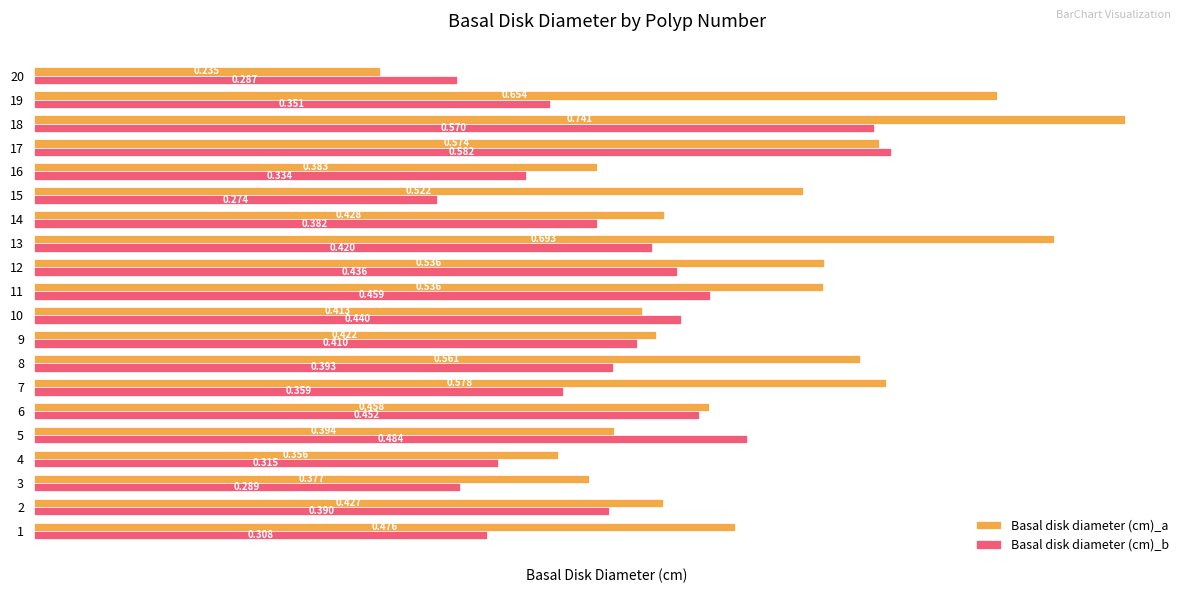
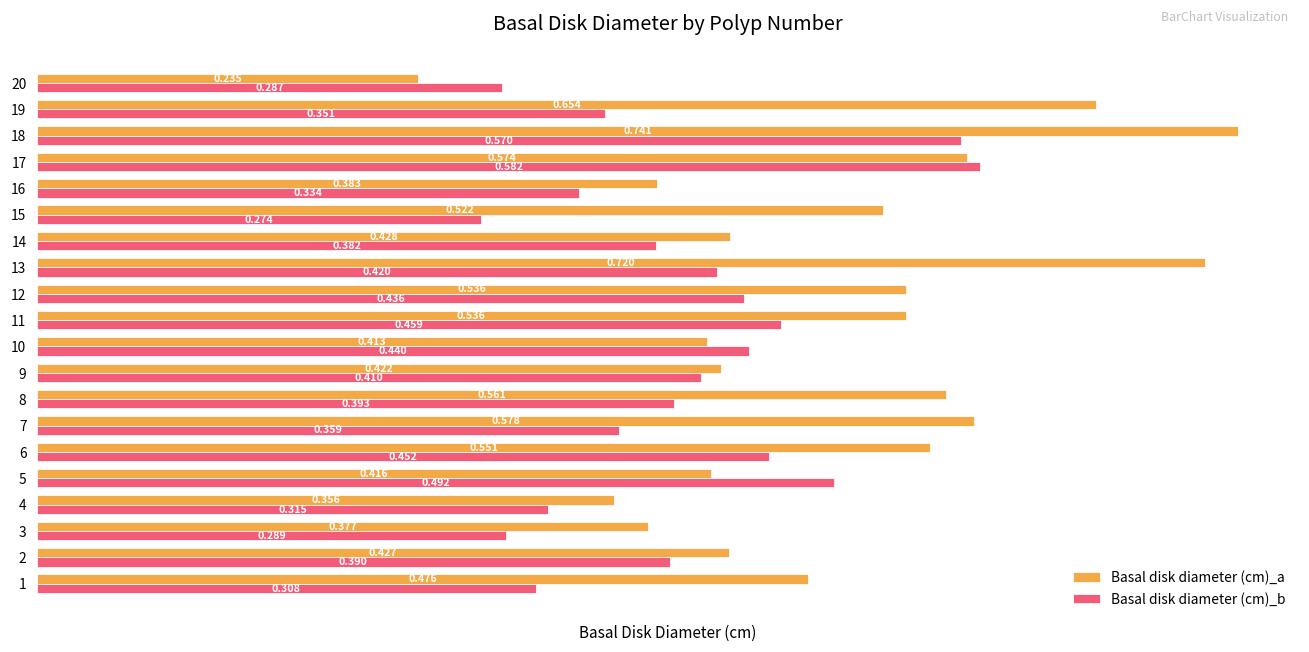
  {
    "Basal disk diameter (cm)_a": {
      "20": 0.235,
      "19": 0.654,
      "18": 0.741,
      "17": 0.574,
      "16": 0.383,
      "15": 0.522,
      "14": 0.428,
-     "13": 0.693,
+     "13": 0.720,
      "12": 0.536,
      "11": 0.536,
      "10": 0.413,
      "9": 0.422,
      "8": 0.561,
      "7": 0.578,
-     "6": 0.458,
-     "5": 0.394,
+     "6": 0.551,
+     "5": 0.416,
      "4": 0.356,
      "3": 0.377,
      "2": 0.427,
      "1": 0.476
    },
    "Basal disk diameter (cm)_b": {
      "20": 0.287,
      "19": 0.351,
      "18": 0.570,
      "17": 0.582,
      "16": 0.334,
      "15": 0.274,
      "14": 0.382,
      "13": 0.420,
      "12": 0.436,
      "11": 0.459,
      "10": 0.440,
      "9": 0.410,
      "8": 0.393,
      "7": 0.359,
      "6": 0.452,
-     "5": 0.484,
+     "5": 0.492,
      "4": 0.315,
      "3": 0.289,
      "2": 0.390,
      "1": 0.308
    }
  }
